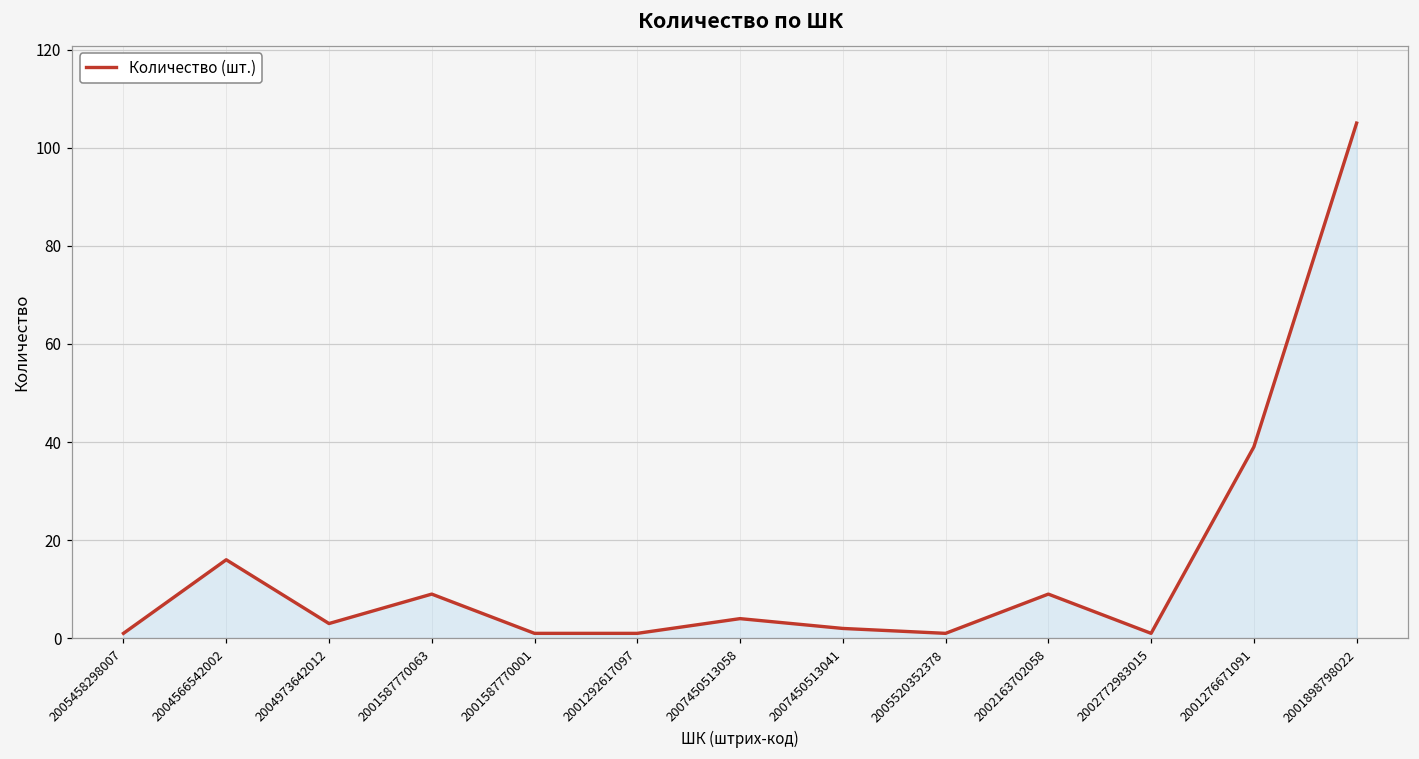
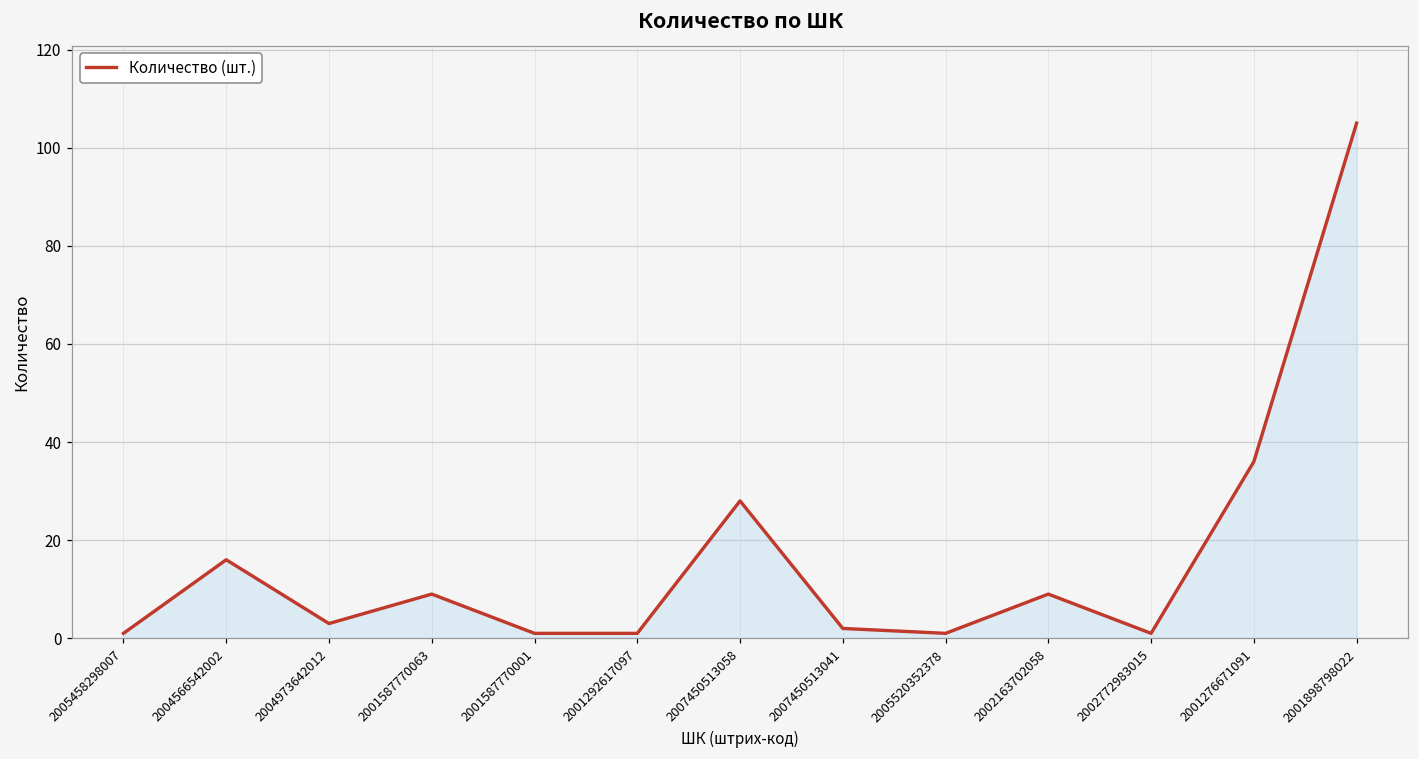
  {
    "2005458298007": 1,
    "2004566542002": 16,
    "2004973642012": 3,
    "2001587770063": 9,
    "2001587770001": 1,
    "2001292617097": 1,
-   "2007450513058": 4,
+   "2007450513058": 28,
    "2007450513041": 2,
    "2005520352378": 1,
    "2002163702058": 9,
    "2002772983015": 1,
-   "2001276671091": 39,
+   "2001276671091": 36,
    "2001898798022": 105
  }
